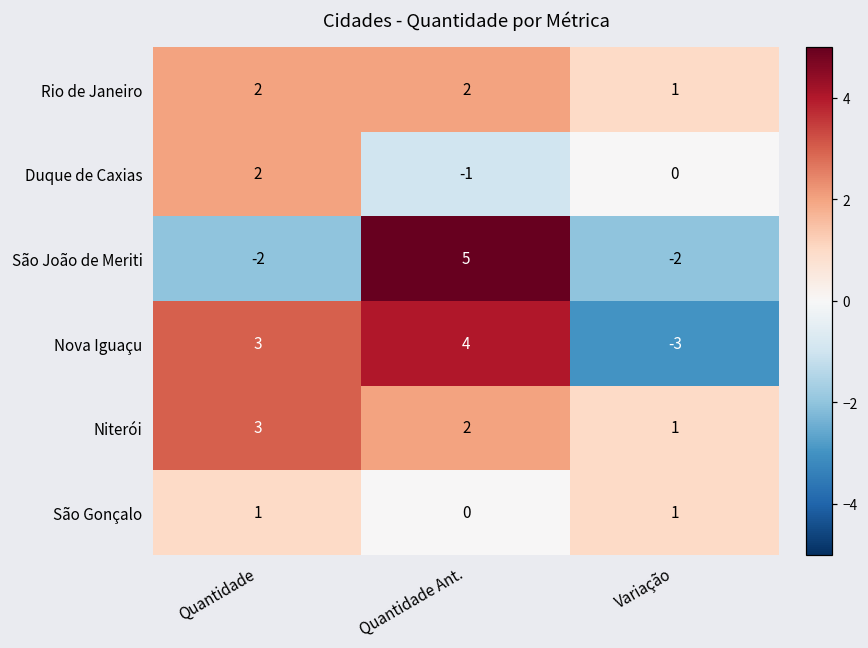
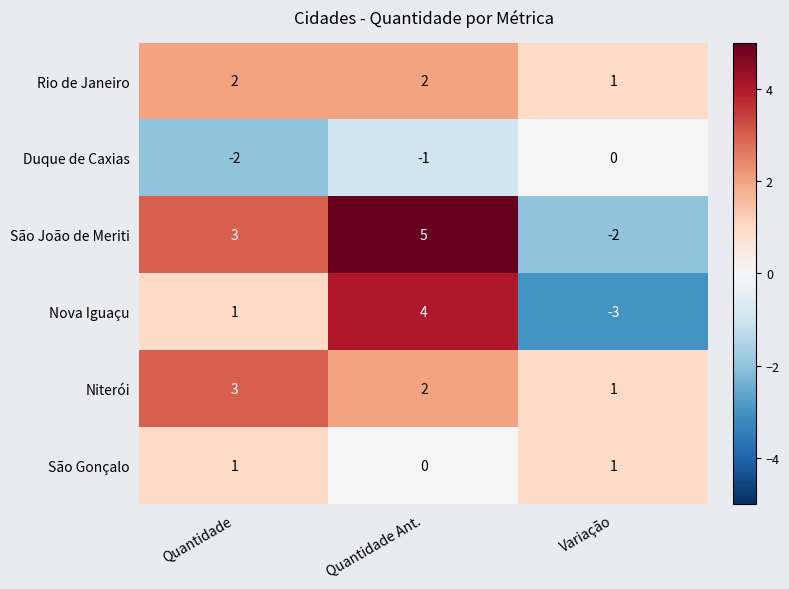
  {
    "Rio de Janeiro": {
      "Quantidade": 2,
      "Quantidade Ant.": 2,
      "Variação": 1
    },
    "Duque de Caxias": {
-     "Quantidade": 2,
+     "Quantidade": -2,
      "Quantidade Ant.": -1,
      "Variação": 0
    },
    "São João de Meriti": {
-     "Quantidade": -2,
+     "Quantidade": 3,
      "Quantidade Ant.": 5,
      "Variação": -2
    },
    "Nova Iguaçu": {
-     "Quantidade": 3,
+     "Quantidade": 1,
      "Quantidade Ant.": 4,
      "Variação": -3
    },
    "Niterói": {
      "Quantidade": 3,
      "Quantidade Ant.": 2,
      "Variação": 1
    },
    "São Gonçalo": {
      "Quantidade": 1,
      "Quantidade Ant.": 0,
      "Variação": 1
    }
  }
